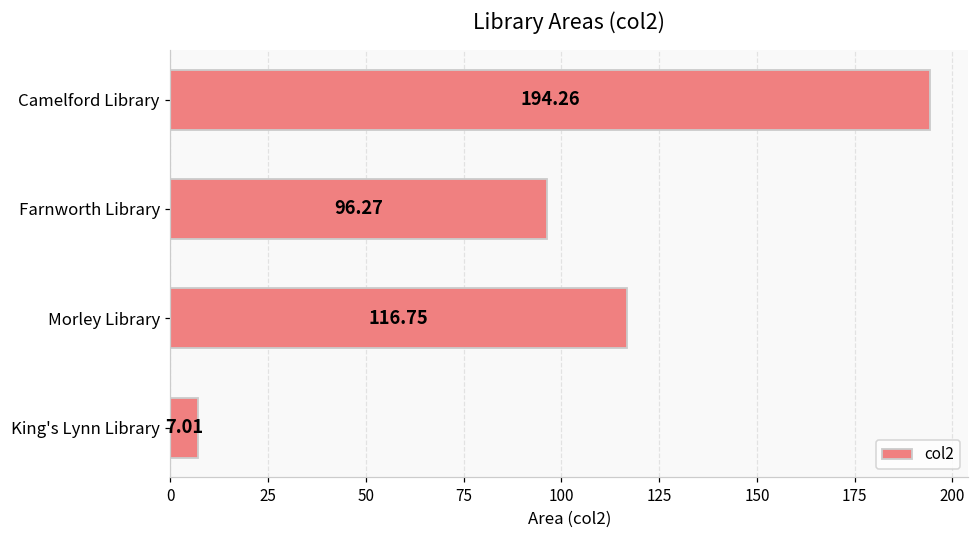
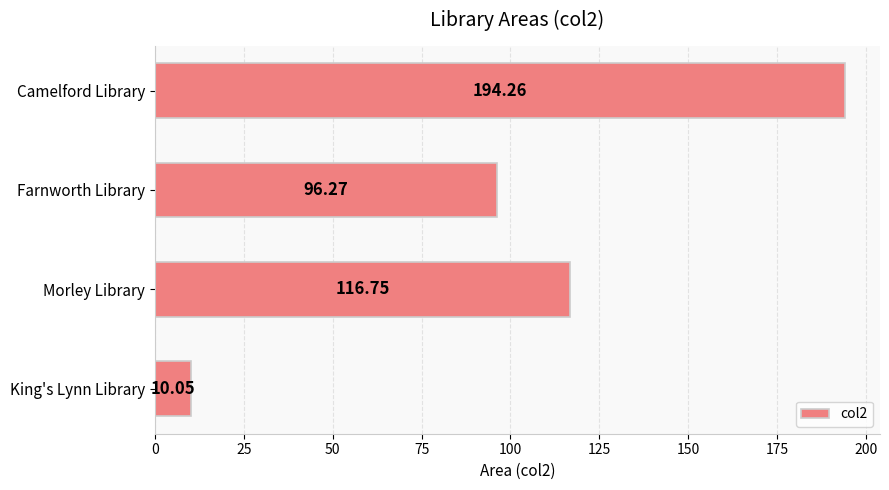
  {
    "Camelford Library": 194.26,
    "Farnworth Library": 96.27,
    "Morley Library": 116.75,
-   "King's Lynn Library": 7.01
+   "King's Lynn Library": 10.05
  }
